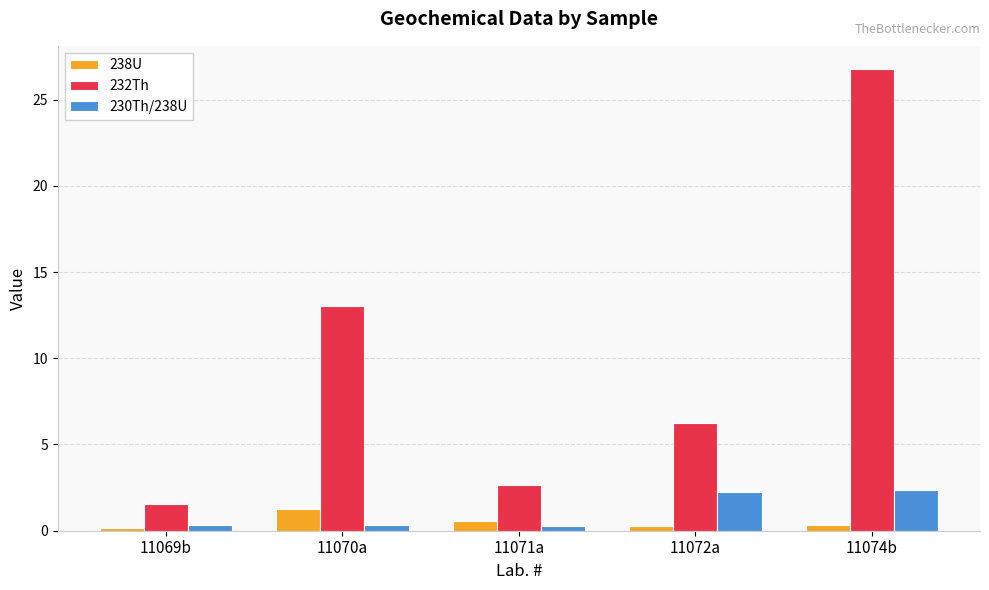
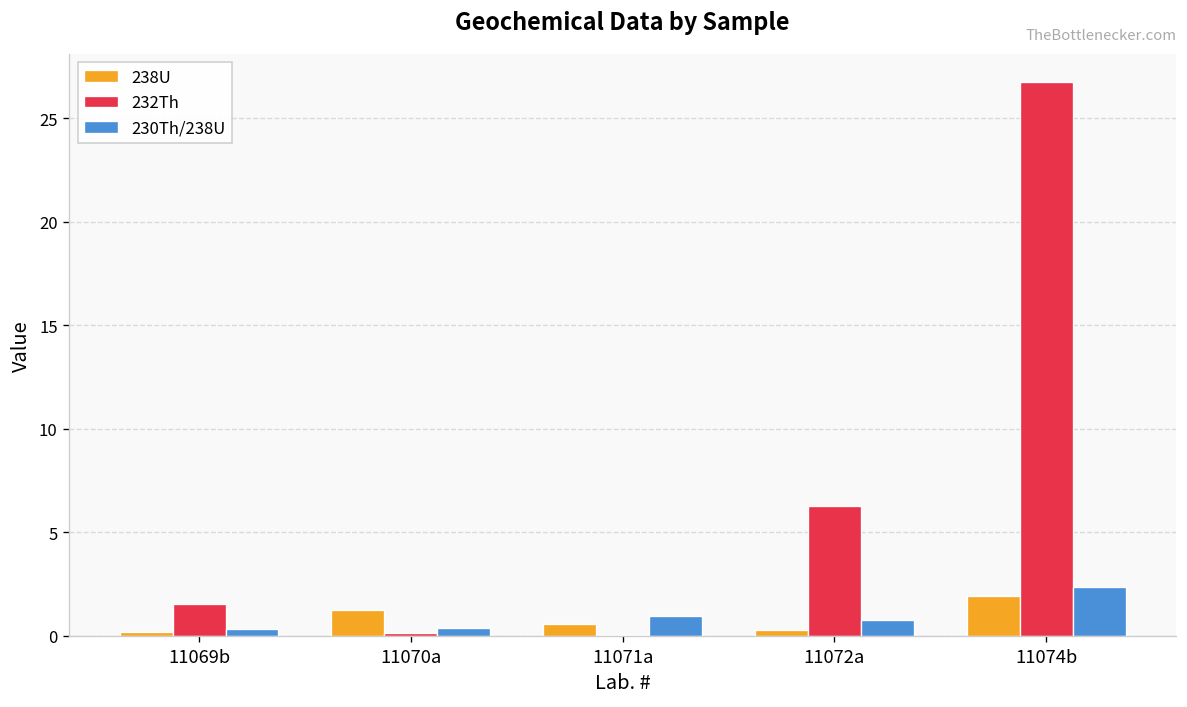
  {
    "238U": {
      "11069b": 0.2,
      "11070a": 1.2,
      "11071a": 0.6,
      "11072a": 0.3,
-     "11074b": 0.3
+     "11074b": 1.9
    },
    "232Th": {
      "11069b": 1.5,
-     "11070a": 13.0,
-     "11071a": 2.6,
+     "11070a": 0.1,
+     "11071a": 0.0,
      "11072a": 6.3,
      "11074b": 26.8
    },
    "230Th/238U": {
      "11069b": 0.3,
      "11070a": 0.4,
-     "11071a": 0.3,
-     "11072a": 2.2,
+     "11071a": 1.0,
+     "11072a": 0.8,
      "11074b": 2.4
    }
  }
